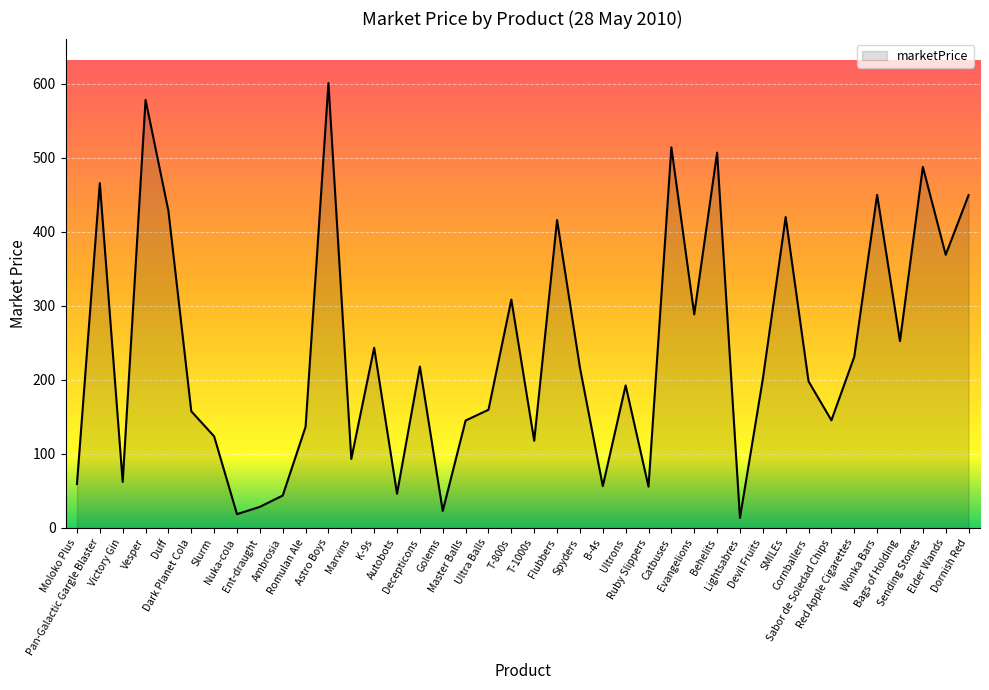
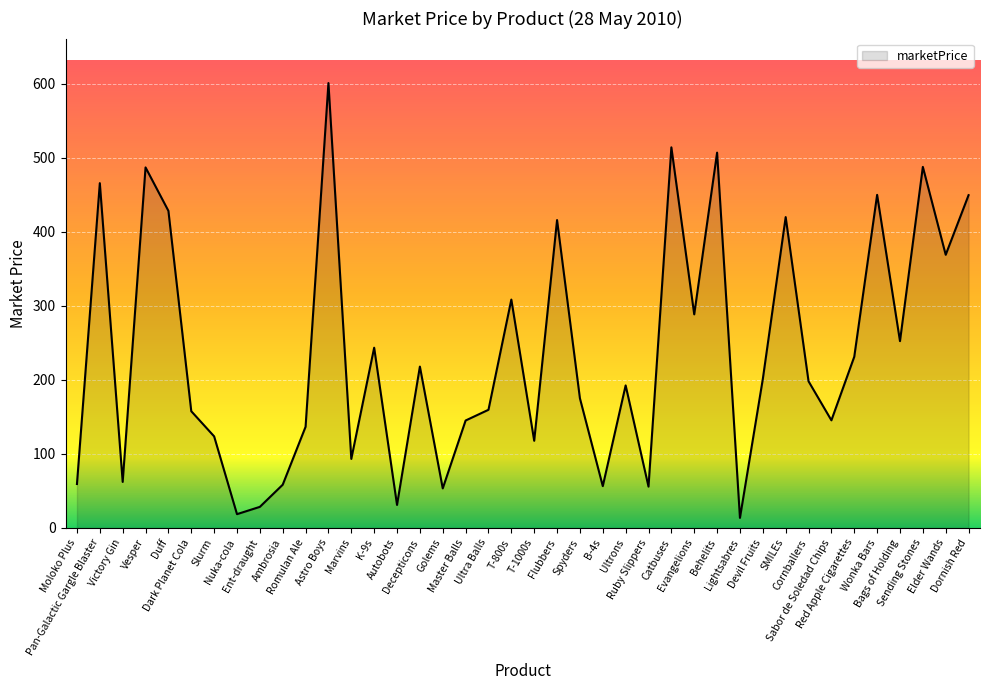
  {
    "Moloko Plus": 60,
    "Pan-Galactic Gargle Blaster": 470,
    "Victory Gin": 60,
-   "Vesper": 580,
+   "Vesper": 490,
    "Duff": 430,
    "Dark Planet Cola": 160,
    "Slurm": 120,
    "Nuka-cola": 20,
    "Ent-draught": 30,
-   "Ambrosia": 40,
+   "Ambrosia": 60,
    "Romulan Ale": 140,
    "Astro Boys": 600,
    "Marvins": 90,
    "K-9s": 240,
-   "Autobots": 50,
+   "Autobots": 30,
    "Decepticons": 220,
-   "Golems": 20,
+   "Golems": 50,
    "Master Balls": 150,
    "Ultra Balls": 160,
    "T-800s": 310,
    "T-1000s": 120,
    "Flubbers": 420,
-   "Spyders": 220,
+   "Spyders": 180,
    "B-4s": 60,
    "Ultrons": 190,
    "Ruby Slippers": 60,
    "Catbuses": 510,
    "Evangelions": 290,
    "Behelits": 510,
    "Lightsabres": 10,
    "Devil Fruits": 200,
    "SMILEs": 420,
    "Cornballers": 200,
    "Sabor de Soledad Chips": 150,
    "Red Apple Cigarettes": 230,
    "Wonka Bars": 450,
    "Bags of Holding": 250,
    "Sending Stones": 490,
    "Elder Wands": 370,
    "Dornish Red": 450
  }
